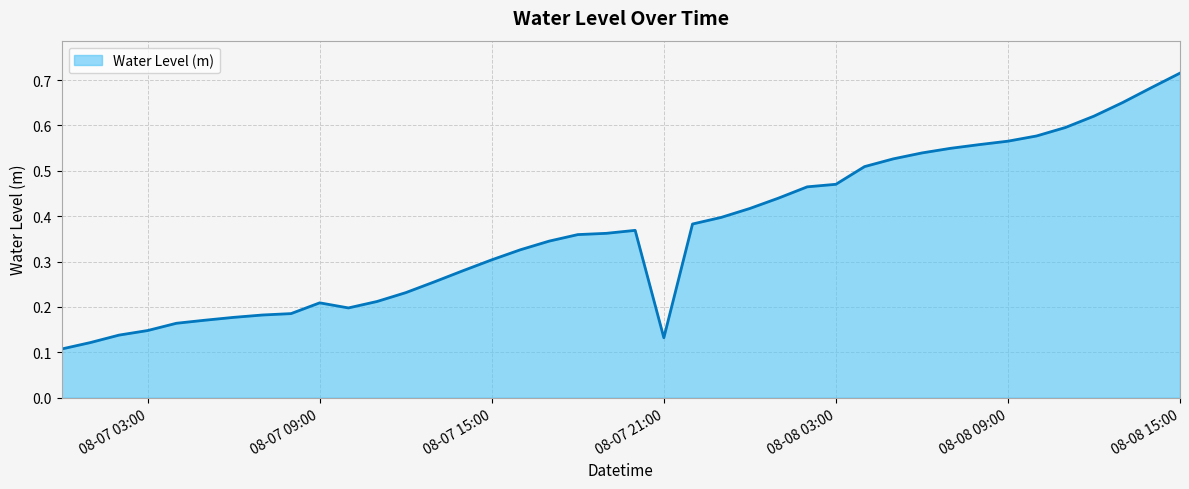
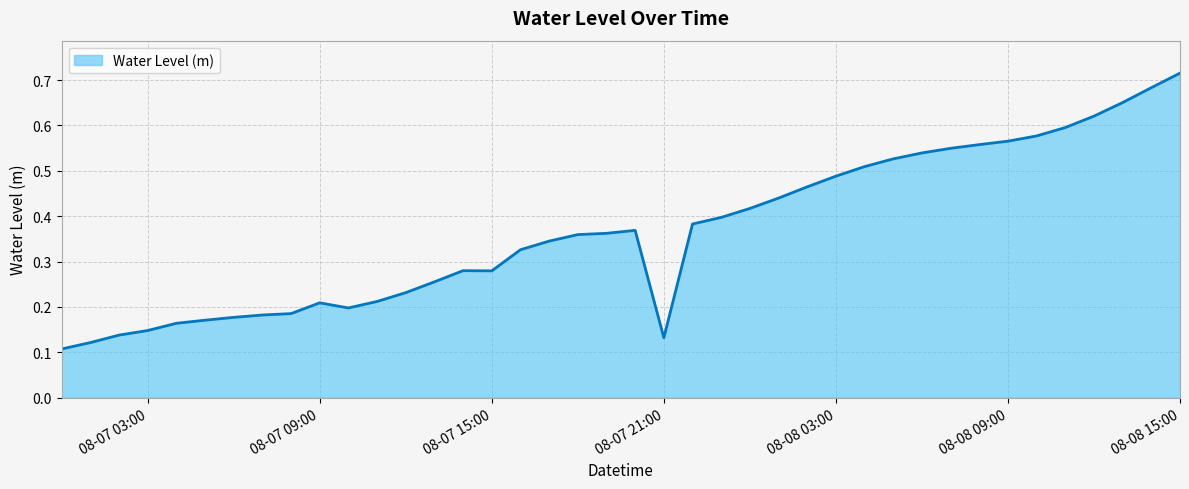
  {
    "08-07 03:00": 0.15,
    "08-07 09:00": 0.21,
-   "08-07 15:00": 0.30,
+   "08-07 15:00": 0.28,
    "08-07 21:00": 0.13,
-   "08-08 03:00": 0.47,
+   "08-08 03:00": 0.49,
    "08-08 09:00": 0.57,
    "08-08 15:00": 0.72
  }
